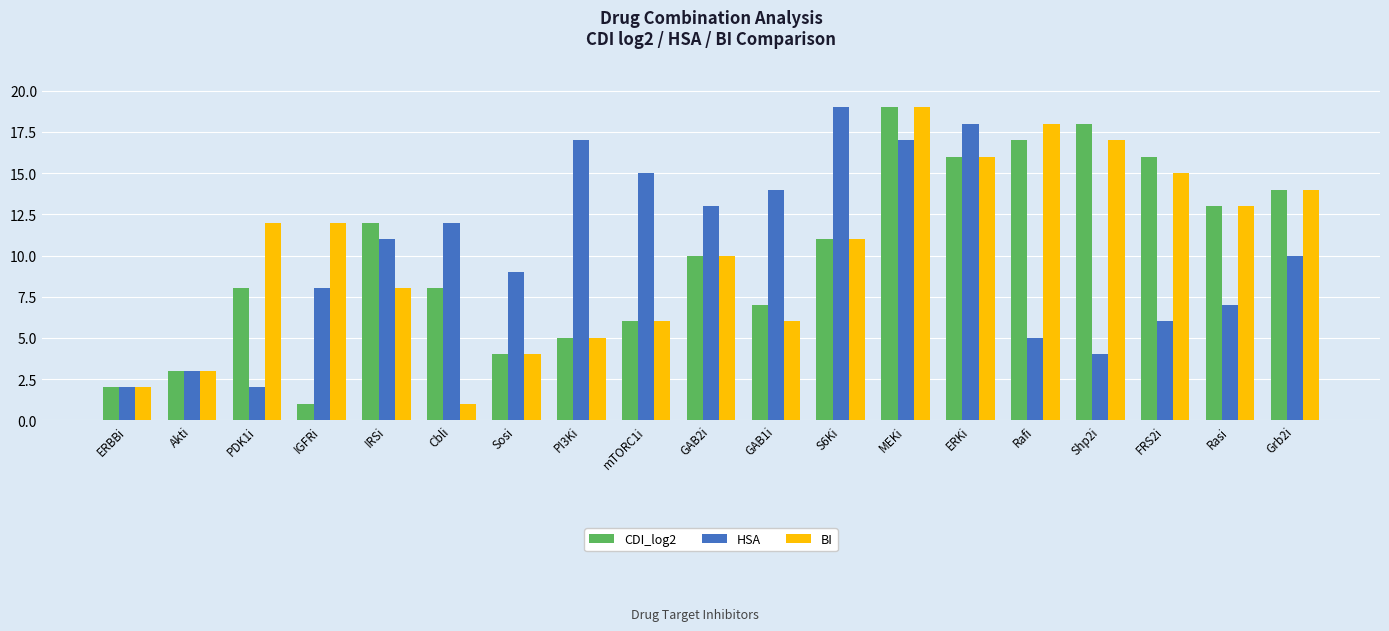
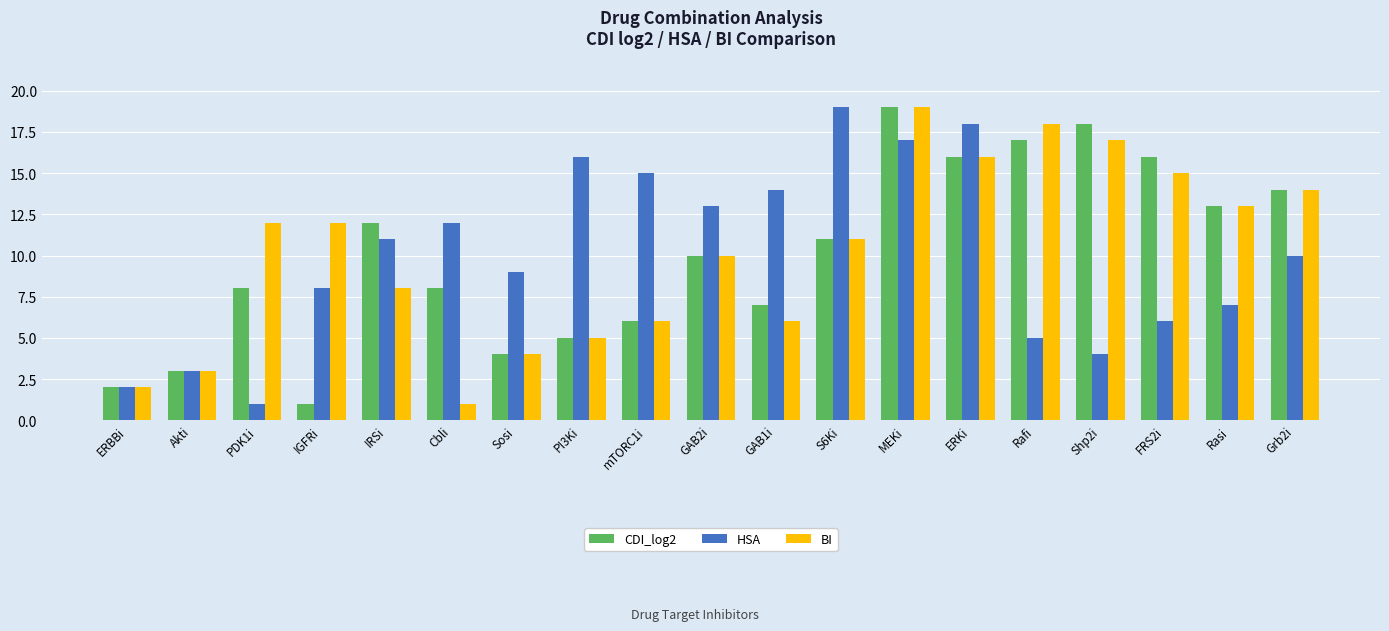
  {
    "CDI_log2": {
      "ERBBi": 2,
      "Akti": 3,
      "PDK1i": 8,
      "IGFRi": 1,
      "IRSi": 12,
      "Cbli": 8,
      "Sosi": 4,
      "PI3Ki": 5,
      "mTORC1i": 6,
      "GAB2i": 10,
      "GAB1i": 7,
      "S6Ki": 11,
      "MEKi": 19,
      "ERKi": 16,
      "Rafi": 17,
      "Shp2i": 18,
      "FRS2i": 16,
      "Rasi": 13,
      "Grb2i": 14
    },
    "HSA": {
      "ERBBi": 2,
      "Akti": 3,
-     "PDK1i": 2,
+     "PDK1i": 1,
      "IGFRi": 8,
      "IRSi": 11,
      "Cbli": 12,
      "Sosi": 9,
-     "PI3Ki": 17,
+     "PI3Ki": 16,
      "mTORC1i": 15,
      "GAB2i": 13,
      "GAB1i": 14,
      "S6Ki": 19,
      "MEKi": 17,
      "ERKi": 18,
      "Rafi": 5,
      "Shp2i": 4,
      "FRS2i": 6,
      "Rasi": 7,
      "Grb2i": 10
    },
    "BI": {
      "ERBBi": 2,
      "Akti": 3,
      "PDK1i": 12,
      "IGFRi": 12,
      "IRSi": 8,
      "Cbli": 1,
      "Sosi": 4,
      "PI3Ki": 5,
      "mTORC1i": 6,
      "GAB2i": 10,
      "GAB1i": 6,
      "S6Ki": 11,
      "MEKi": 19,
      "ERKi": 16,
      "Rafi": 18,
      "Shp2i": 17,
      "FRS2i": 15,
      "Rasi": 13,
      "Grb2i": 14
    }
  }
